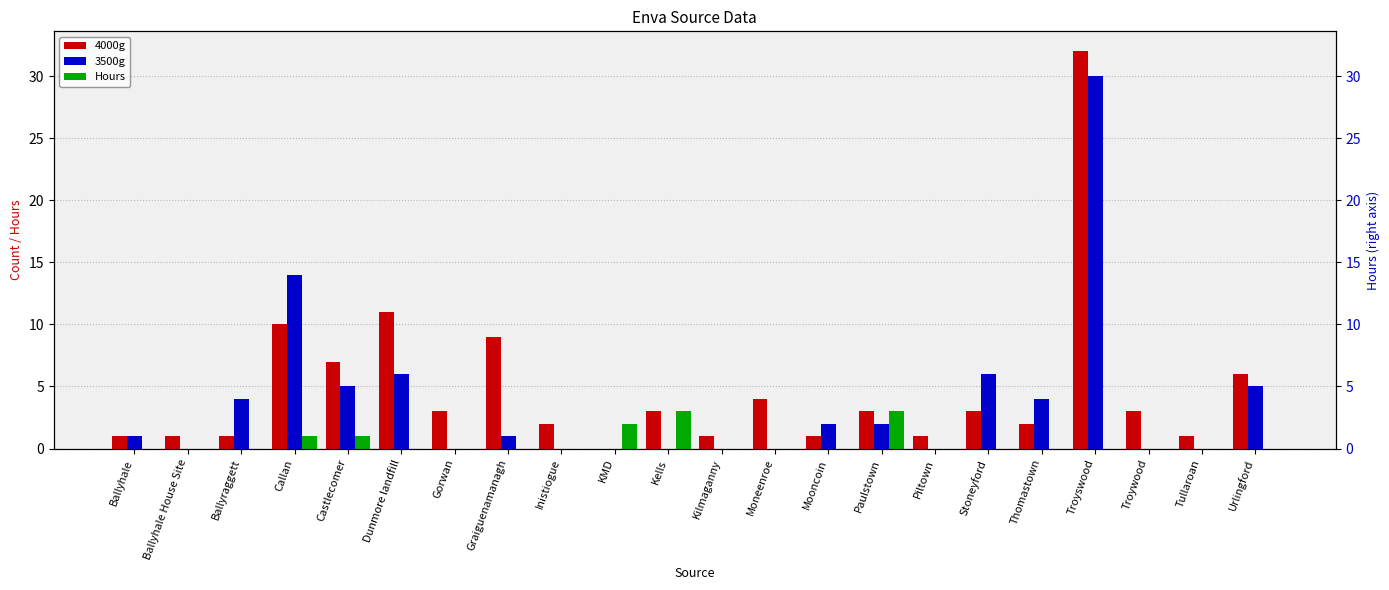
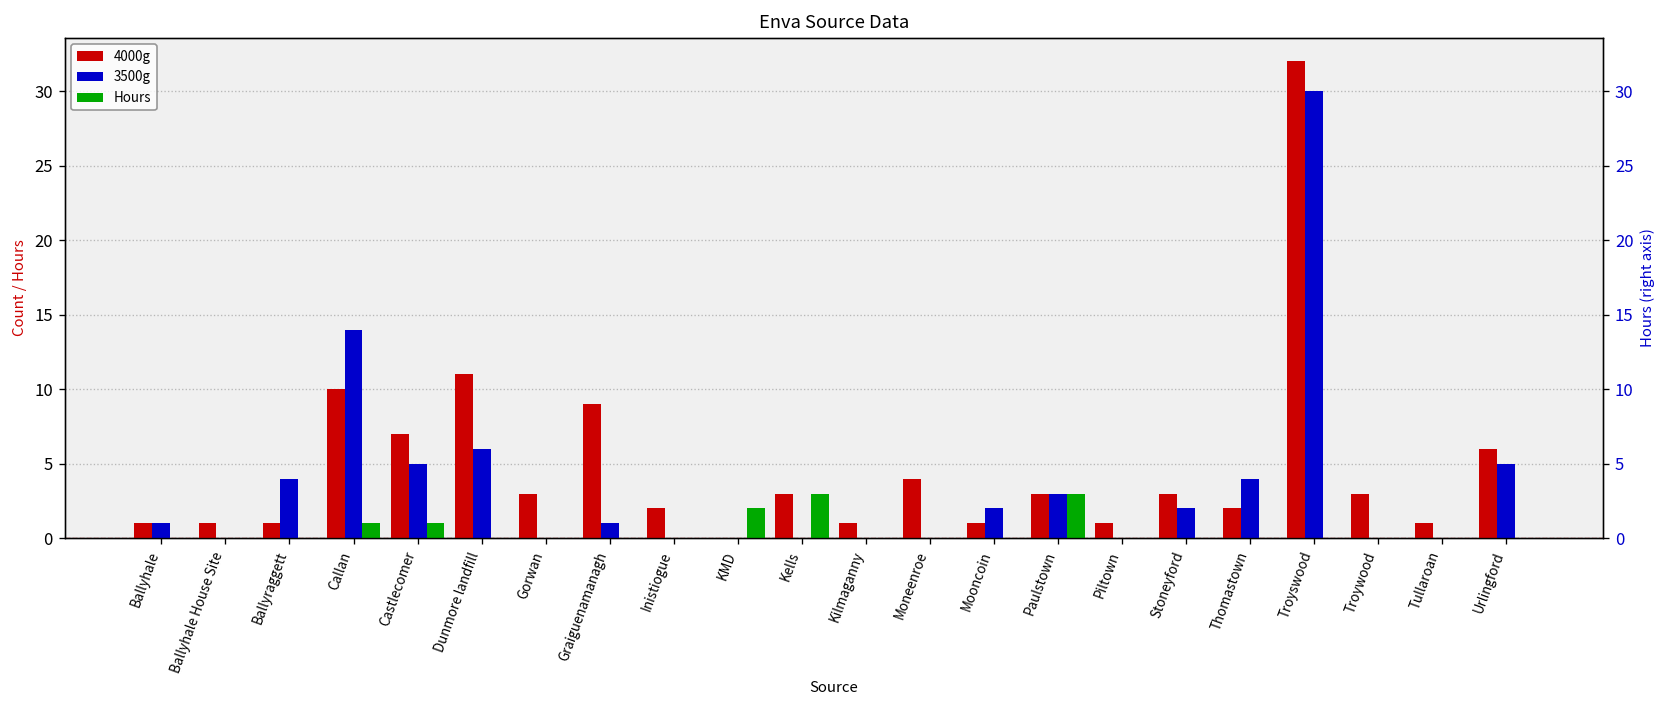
  {
    "4000g": {
      "Ballyhale": 1,
      "Ballyhale House Site": 1,
      "Ballyraggett": 1,
      "Callan": 10,
      "Castlecomer": 7,
      "Dunmore landfill": 11,
      "Gorwan": 3,
      "Graiguenamanagh": 9,
      "Inistiogue": 2,
      "KMD": 0,
      "Kells": 3,
      "Kilmaganny": 1,
      "Moneenroe": 4,
      "Mooncoin": 1,
      "Paulstown": 3,
      "Piltown": 1,
      "Stoneyford": 3,
      "Thomastown": 2,
      "Troyswood": 32,
      "Troywood": 3,
      "Tullaroan": 1,
      "Urlingford": 6
    },
    "3500g": {
      "Ballyhale": 1,
      "Ballyhale House Site": 0,
      "Ballyraggett": 4,
      "Callan": 14,
      "Castlecomer": 5,
      "Dunmore landfill": 6,
      "Gorwan": 0,
      "Graiguenamanagh": 1,
      "Inistiogue": 0,
      "KMD": 0,
      "Kells": 0,
      "Kilmaganny": 0,
      "Moneenroe": 0,
      "Mooncoin": 2,
-     "Paulstown": 2,
+     "Paulstown": 3,
      "Piltown": 0,
-     "Stoneyford": 6,
+     "Stoneyford": 2,
      "Thomastown": 4,
      "Troyswood": 30,
      "Troywood": 0,
      "Tullaroan": 0,
      "Urlingford": 5
    },
    "Hours": {
      "Ballyhale": 0,
      "Ballyhale House Site": 0,
      "Ballyraggett": 0,
      "Callan": 1,
      "Castlecomer": 1,
      "Dunmore landfill": 0,
      "Gorwan": 0,
      "Graiguenamanagh": 0,
      "Inistiogue": 0,
      "KMD": 2,
      "Kells": 3,
      "Kilmaganny": 0,
      "Moneenroe": 0,
      "Mooncoin": 0,
      "Paulstown": 3,
      "Piltown": 0,
      "Stoneyford": 0,
      "Thomastown": 0,
      "Troyswood": 0,
      "Troywood": 0,
      "Tullaroan": 0,
      "Urlingford": 0
    }
  }
